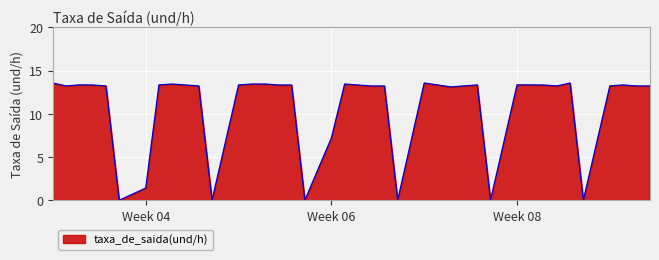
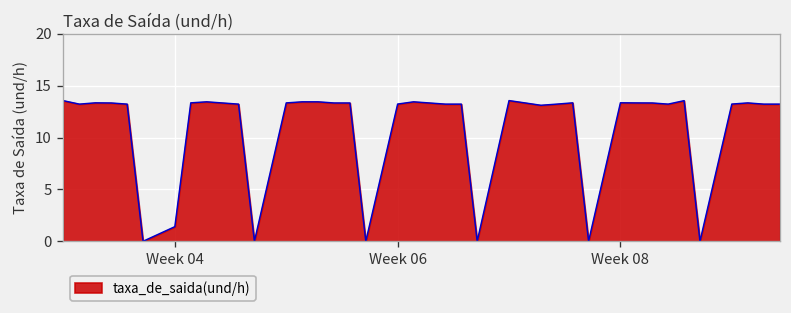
  {
    "Week 04": 1,
-   "Week 06": 7,
+   "Week 06": 13,
    "Week 08": 13
  }
